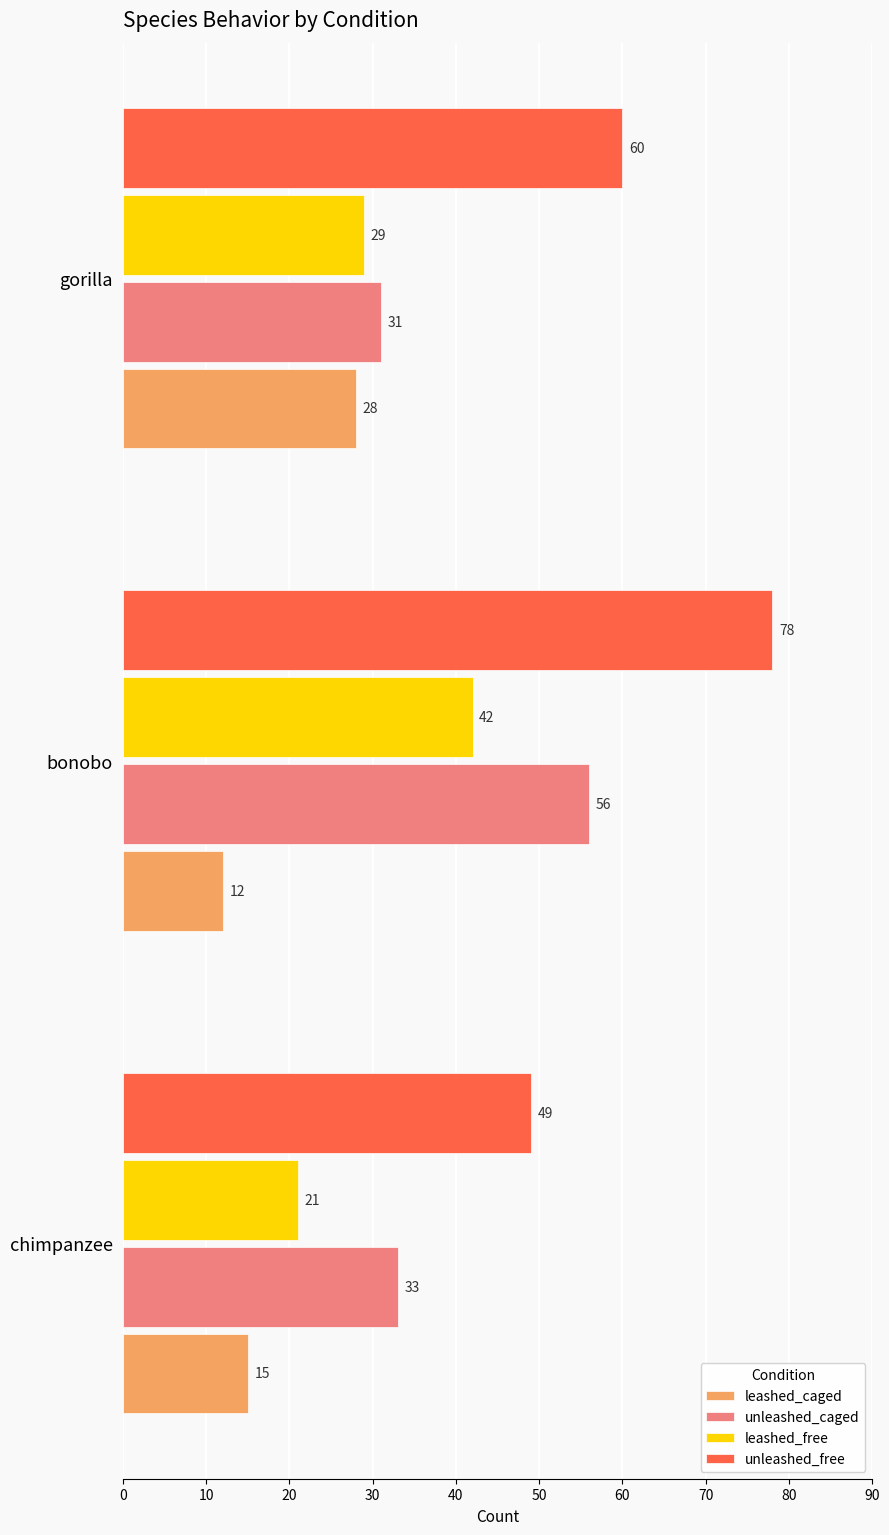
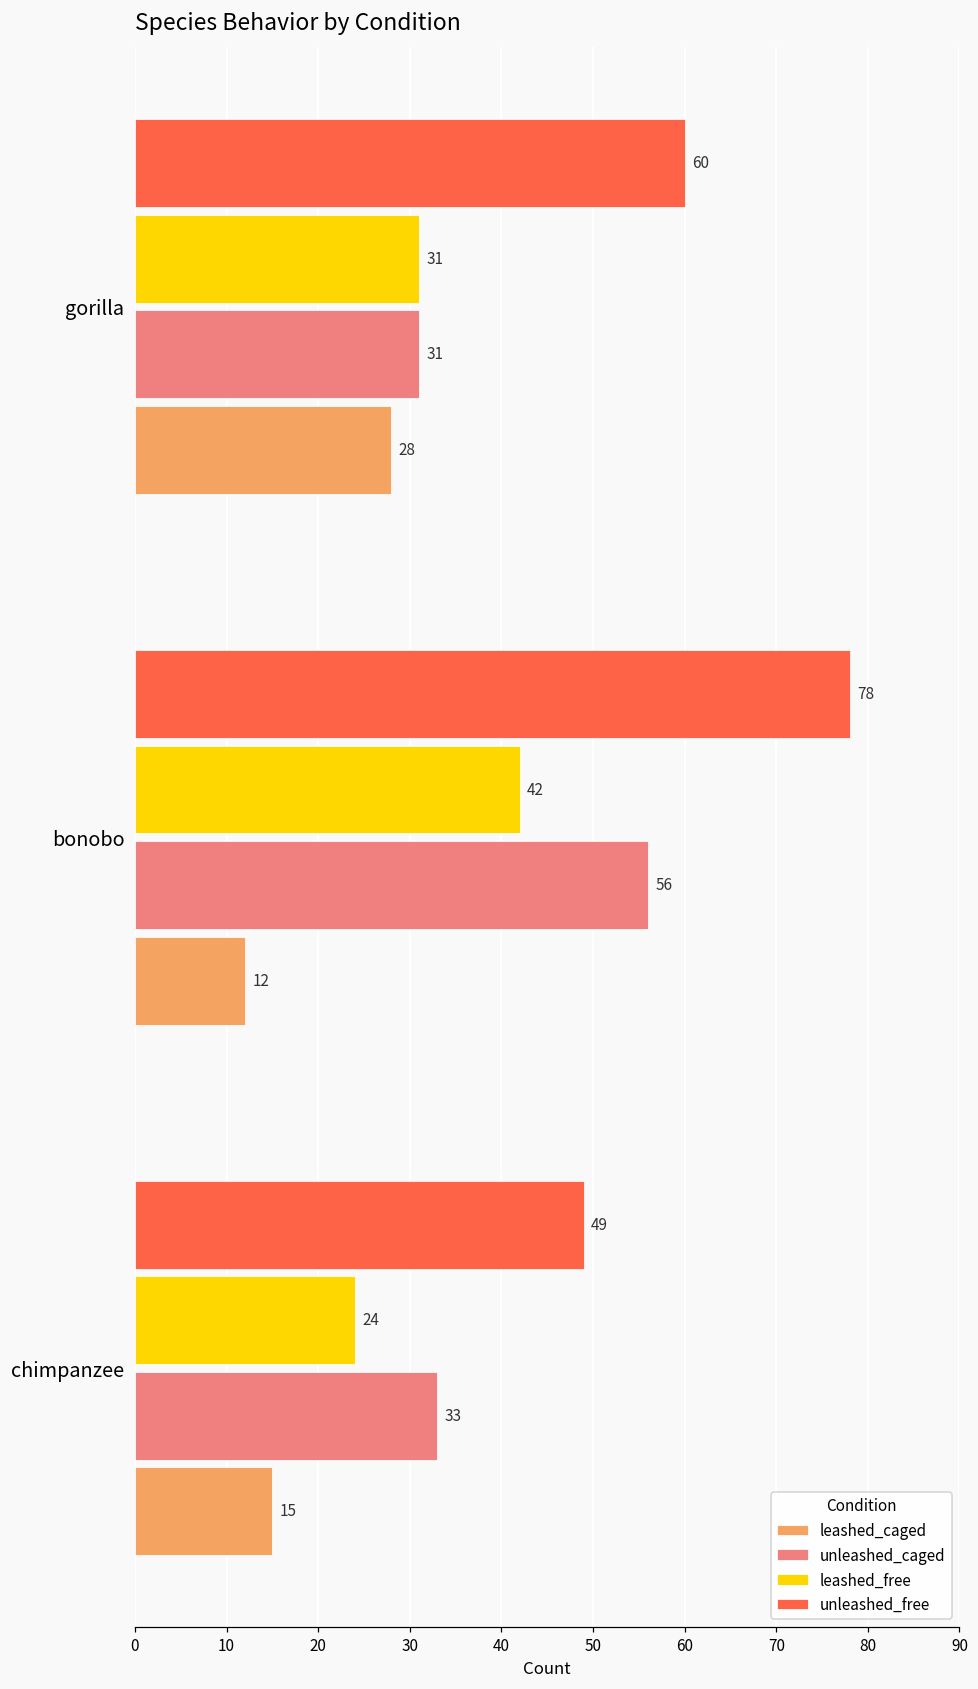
  {
    "leashed_free": {
-     "gorilla": 29,
+     "gorilla": 31,
      "bonobo": 42,
-     "chimpanzee": 21
+     "chimpanzee": 24
    },
    "unleashed_free": {
      "gorilla": 60,
      "bonobo": 78,
      "chimpanzee": 49
    }
  }
